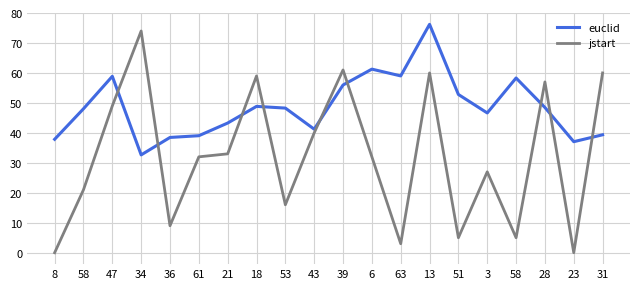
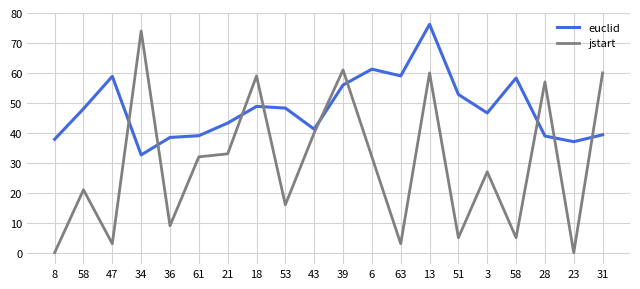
  {
    "euclid": {
      "8": 38,
      "47": 59,
      "34": 33,
      "36": 38,
      "61": 39,
      "21": 43,
      "18": 49,
      "53": 48,
      "43": 41,
      "39": 56,
      "6": 61,
      "63": 59,
      "13": 76,
      "51": 53,
      "3": 47,
-     "28": 48,
+     "28": 39,
      "23": 37,
      "31": 39
    },
    "jstart": {
      "8": 0,
-     "47": 49,
+     "47": 3,
      "34": 74,
      "36": 9,
      "61": 32,
      "21": 33,
      "18": 59,
      "53": 16,
      "43": 40,
      "39": 61,
      "6": 32,
      "63": 3,
      "13": 60,
      "51": 5,
      "3": 27,
      "28": 57,
      "23": 0,
      "31": 60
    }
  }
